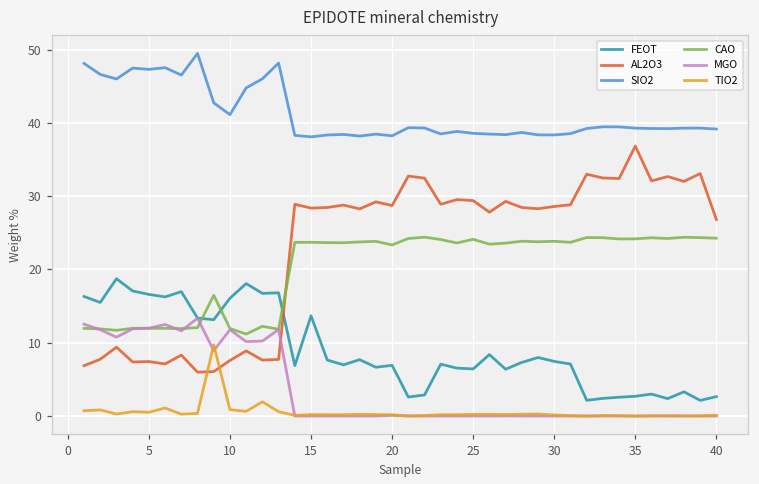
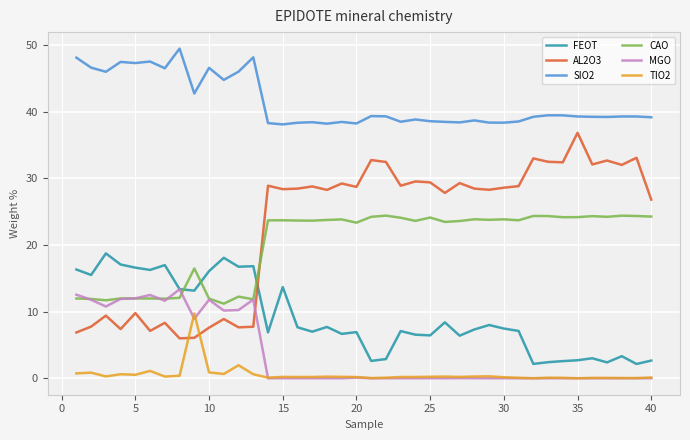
  {
    "FEOT": {
      "5": 17,
      "10": 16,
      "15": 14,
      "20": 7,
      "25": 6,
      "30": 7,
      "35": 3,
      "40": 3
    },
    "AL2O3": {
-     "5": 7,
+     "5": 10,
      "10": 8,
      "15": 28,
      "20": 29,
      "25": 29,
      "30": 29,
      "35": 37,
      "40": 27
    },
    "SIO2": {
      "5": 47,
-     "10": 41,
+     "10": 47,
      "15": 38,
      "20": 38,
      "25": 39,
      "30": 38,
      "35": 39,
      "40": 39
    },
    "CAO": {
      "15": 24,
      "20": 23,
      "25": 24,
      "30": 24,
      "35": 24,
      "40": 24
    },
    "TIO2": {
      "5": 1,
      "10": 1
    }
  }
